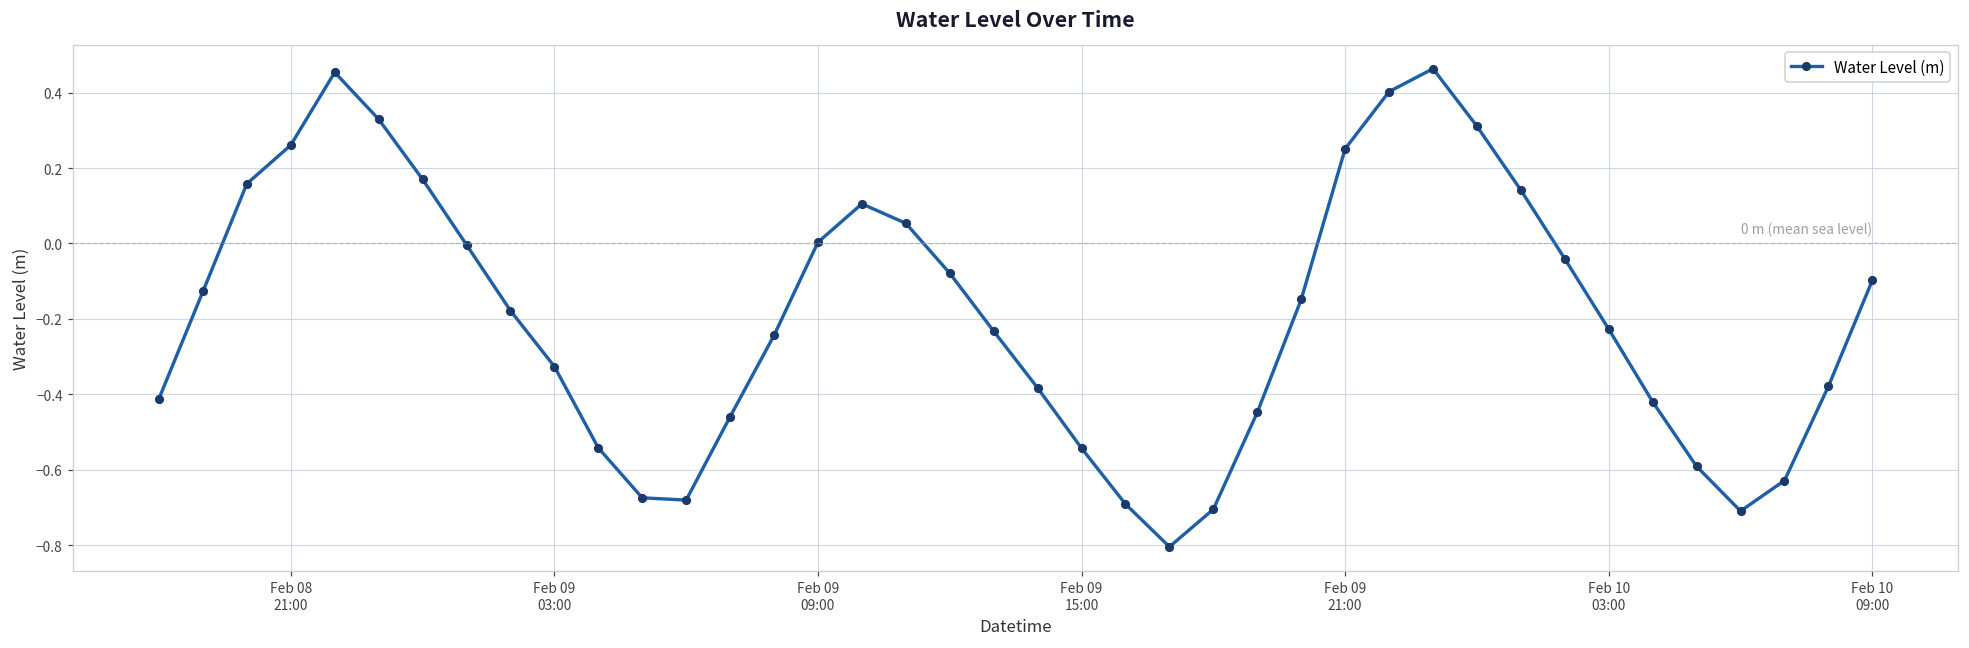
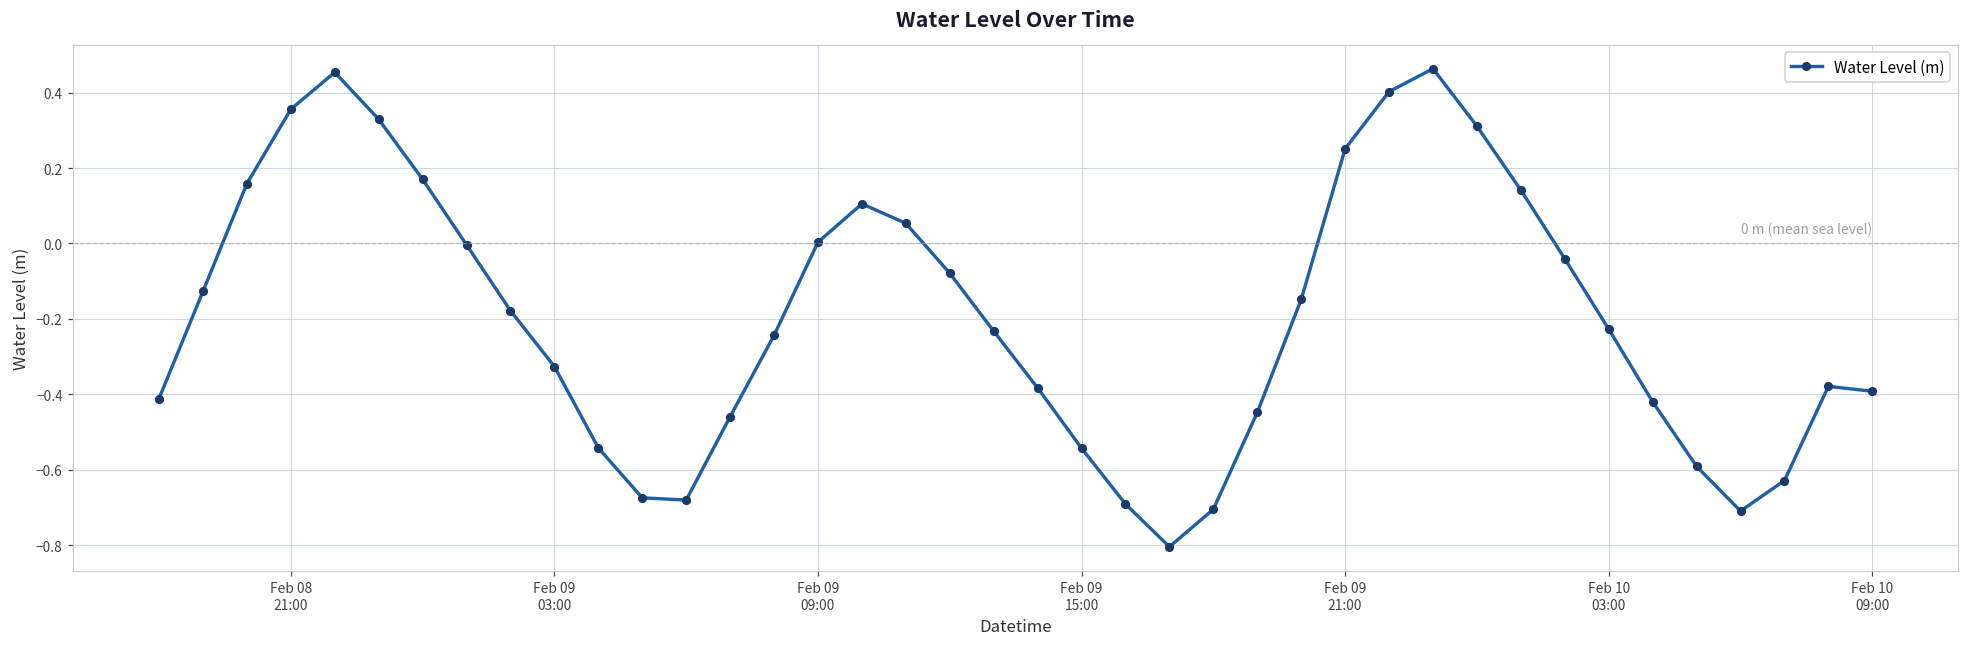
  {
-   "Feb 08 21:00": 0.26,
+   "Feb 08 21:00": 0.36,
    "Feb 09 03:00": -0.33,
    "Feb 09 09:00": 0.00,
    "Feb 09 15:00": -0.54,
    "Feb 09 21:00": 0.25,
    "Feb 10 03:00": -0.23,
-   "Feb 10 09:00": -0.10
+   "Feb 10 09:00": -0.39
  }
